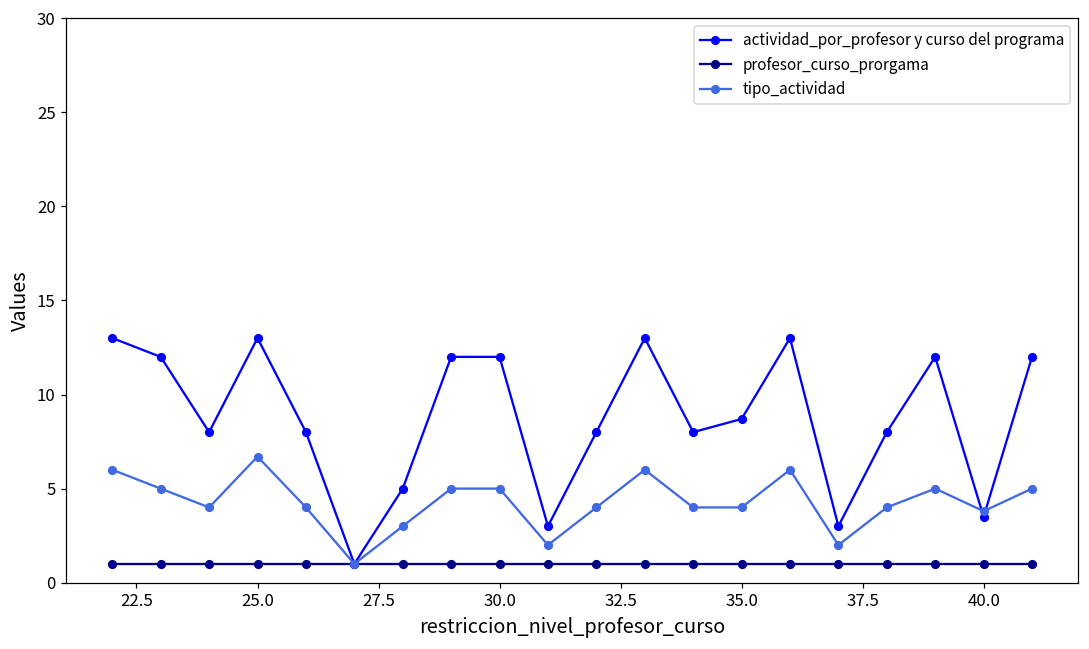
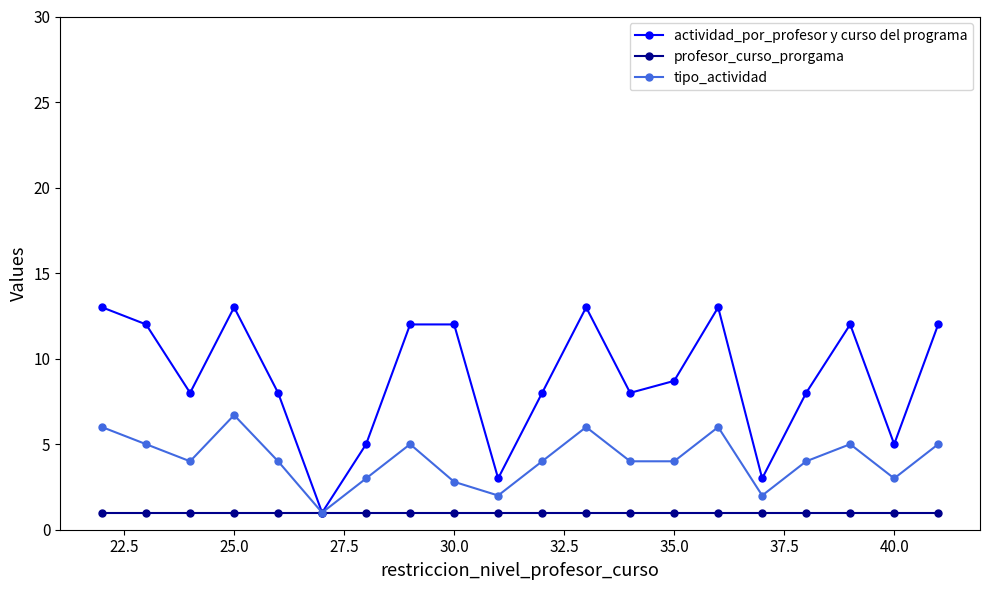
  {
    "actividad_por_profesor y curso del programa": {
      "25.0": 13.0,
      "30.0": 12.0,
      "35.0": 8.7,
-     "40.0": 3.5
+     "40.0": 5.0
    },
    "profesor_curso_prorgama": {
      "25.0": 1.0,
      "30.0": 1.0,
      "35.0": 1.0,
      "40.0": 1.0
    },
    "tipo_actividad": {
      "25.0": 6.7,
-     "30.0": 5.0,
+     "30.0": 2.8,
      "35.0": 4.0,
-     "40.0": 3.8
+     "40.0": 3.0
    }
  }
